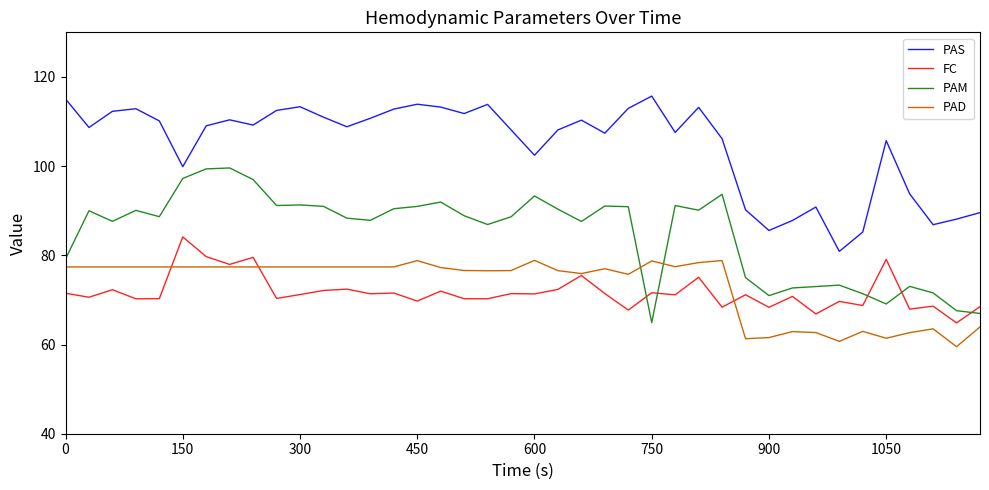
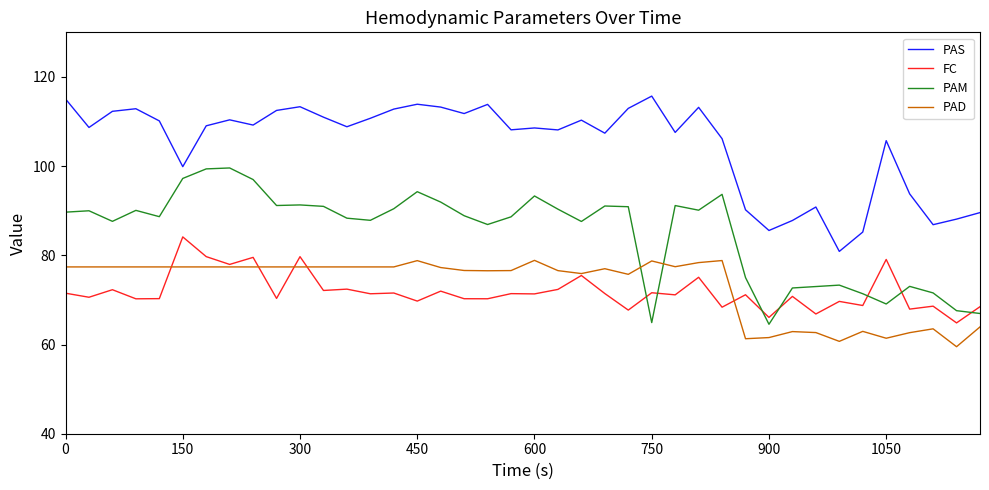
  {
    "PAS": {
      "0": 115,
      "150": 100,
      "300": 113,
      "450": 114,
-     "600": 102,
+     "600": 109,
      "750": 116,
      "900": 86,
      "1050": 106
    },
    "FC": {
      "0": 72,
      "150": 84,
-     "300": 71,
+     "300": 80,
      "450": 70,
      "600": 71,
      "750": 72,
-     "900": 68,
+     "900": 66,
      "1050": 79
    },
    "PAM": {
-     "0": 79,
+     "0": 90,
      "150": 97,
      "300": 91,
-     "450": 91,
+     "450": 94,
      "600": 93,
      "750": 65,
-     "900": 71,
+     "900": 65,
      "1050": 69
    },
    "PAD": {
      "0": 77,
      "150": 77,
      "300": 77,
      "450": 79,
      "600": 79,
      "750": 79,
      "900": 62,
      "1050": 61
    }
  }
